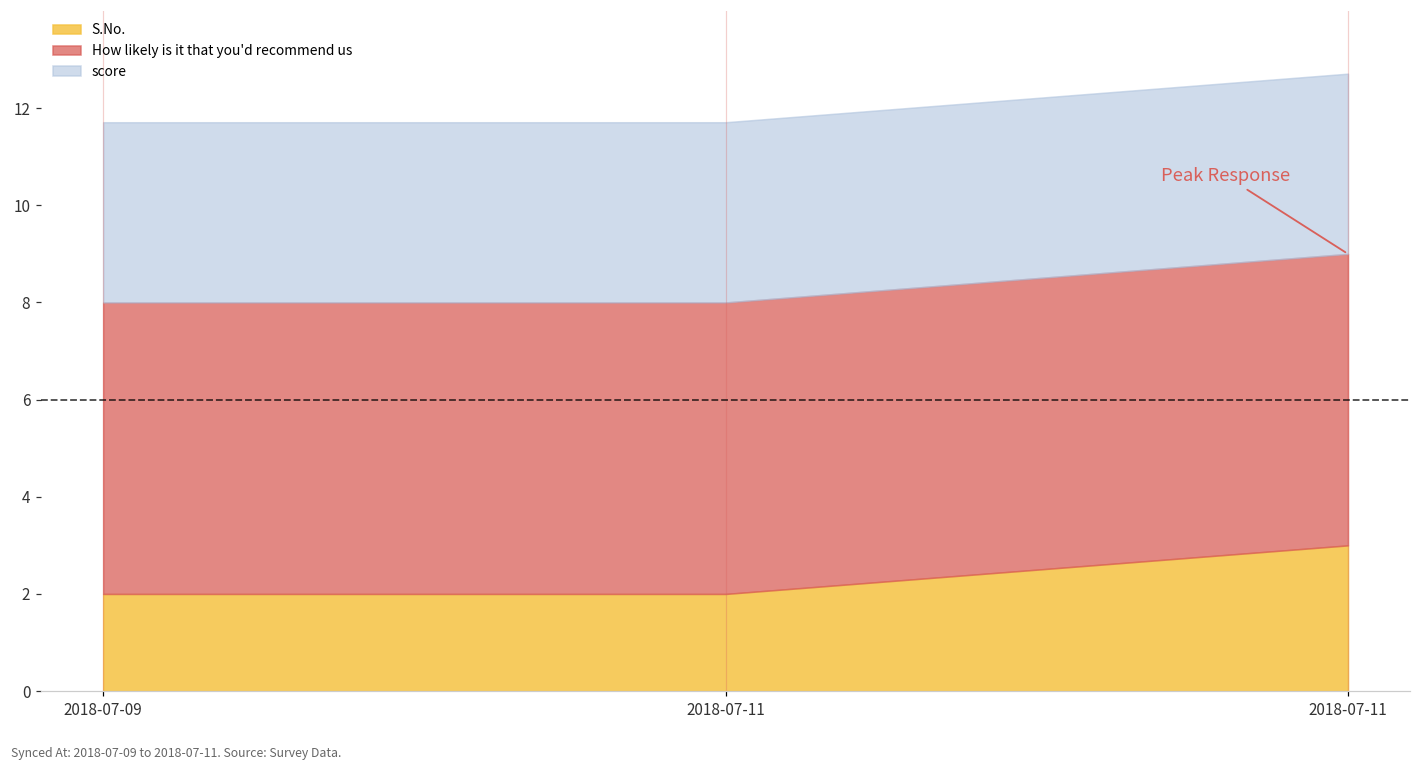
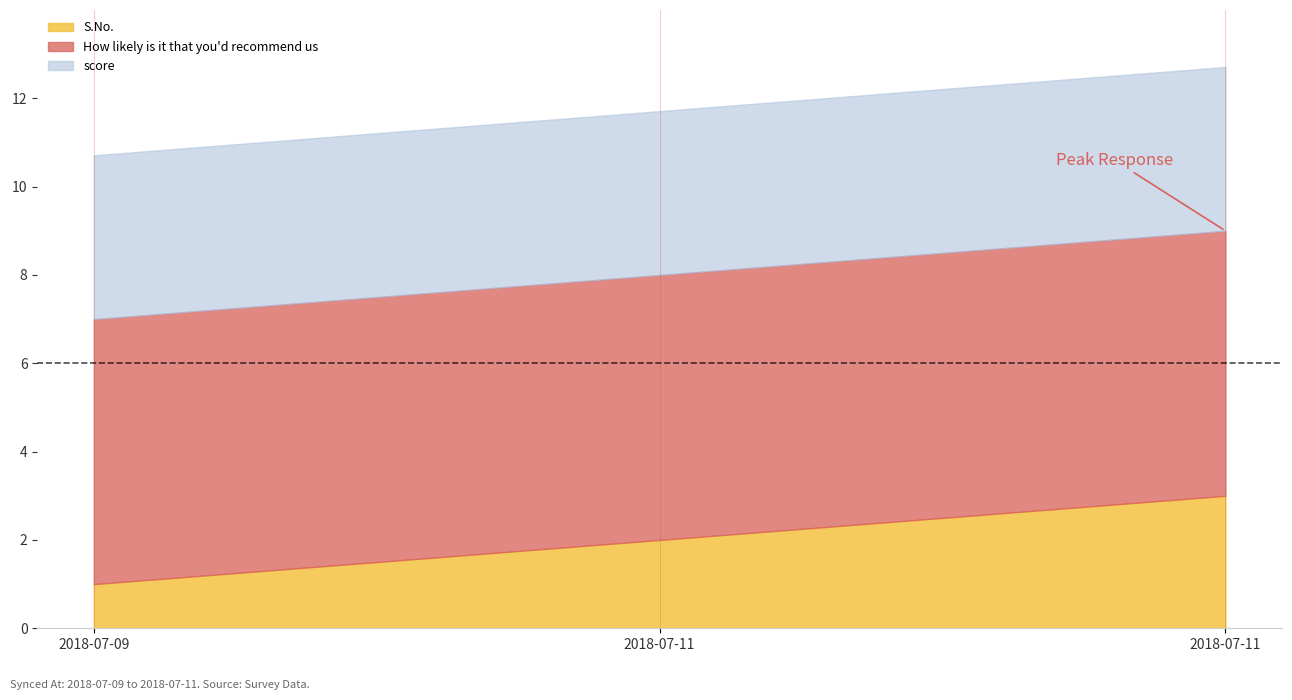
  {
    "S.No.": {
-     "2018-07-09": 2
+     "2018-07-09": 1
    },
    "How likely is it that you'd recommend us": {
      "2018-07-09": 6
    },
    "score": {
      "2018-07-09": 3.7
    }
  }
